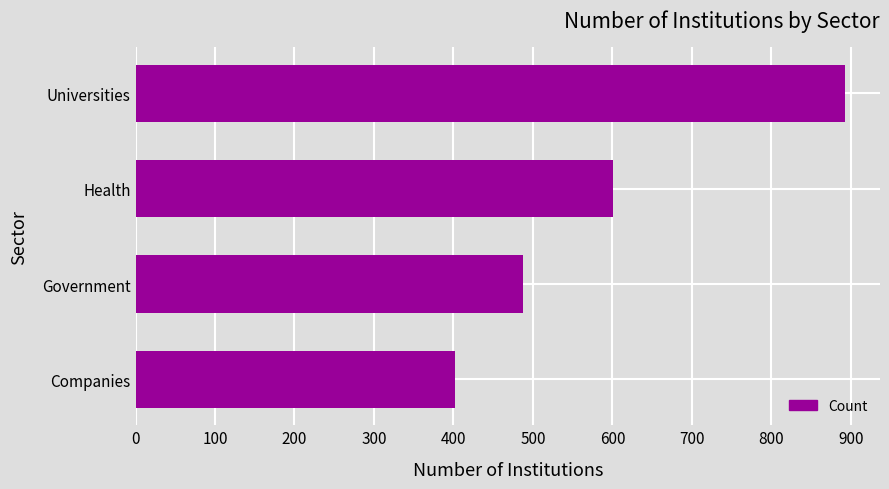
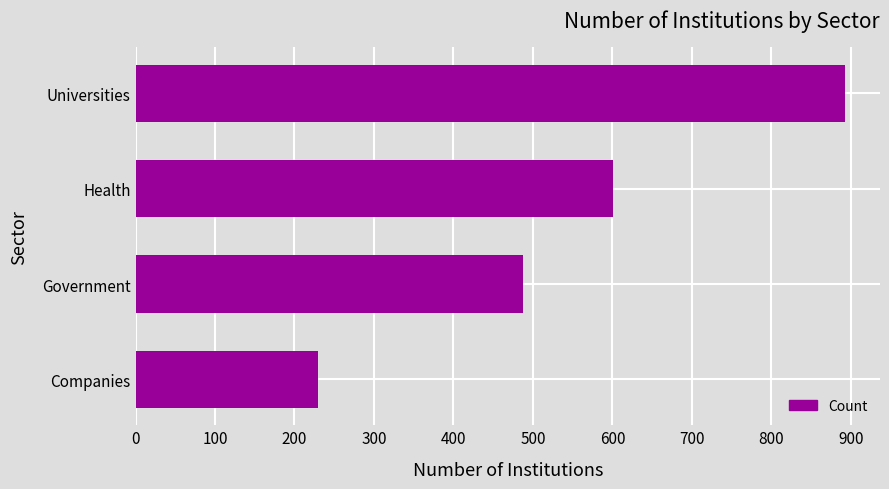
  {
    "Universities": 890,
    "Health": 600,
    "Government": 490,
-   "Companies": 400
+   "Companies": 230
  }
